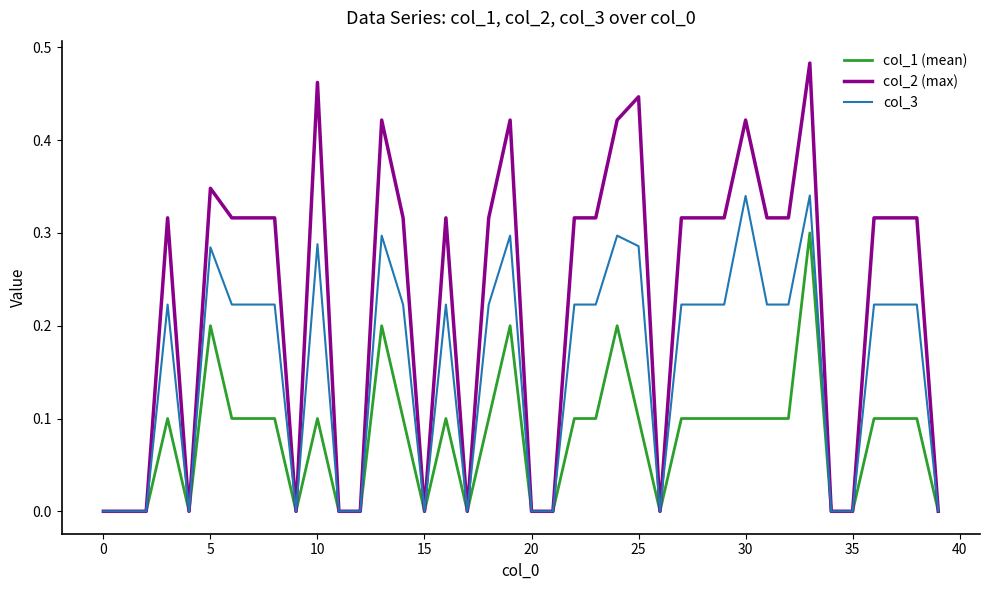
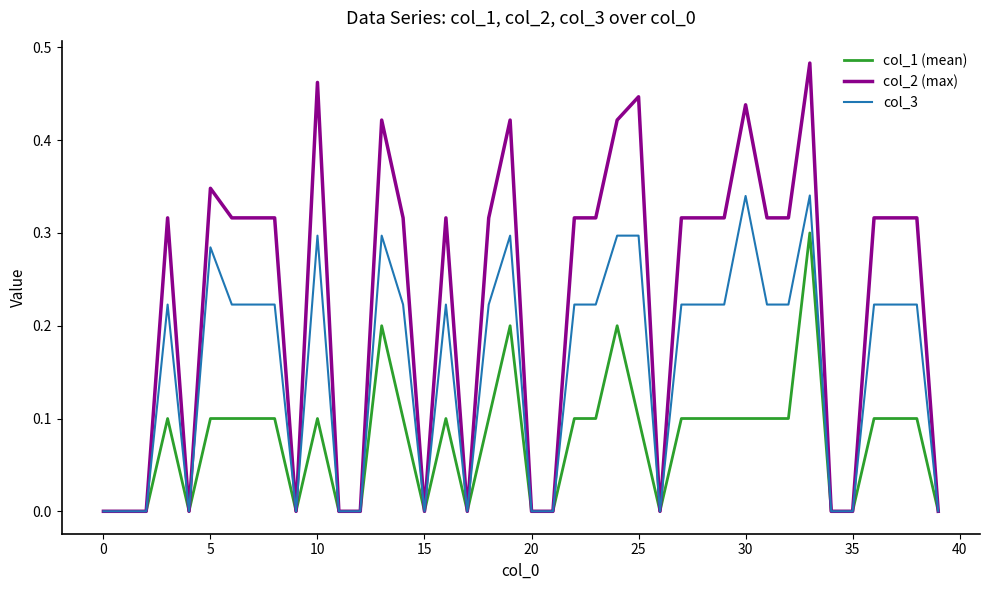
  {
    "col_1 (mean)": {
-     "5": 0.2,
+     "5": 0.1,
      "10": 0.1,
      "25": 0.1,
      "30": 0.1
    },
    "col_2 (max)": {
      "5": 0.35,
      "10": 0.46,
      "25": 0.45,
-     "30": 0.42
+     "30": 0.44
    },
    "col_3": {
      "5": 0.28,
-     "10": 0.29,
-     "25": 0.29,
+     "10": 0.30,
+     "25": 0.30,
      "30": 0.34
    }
  }
